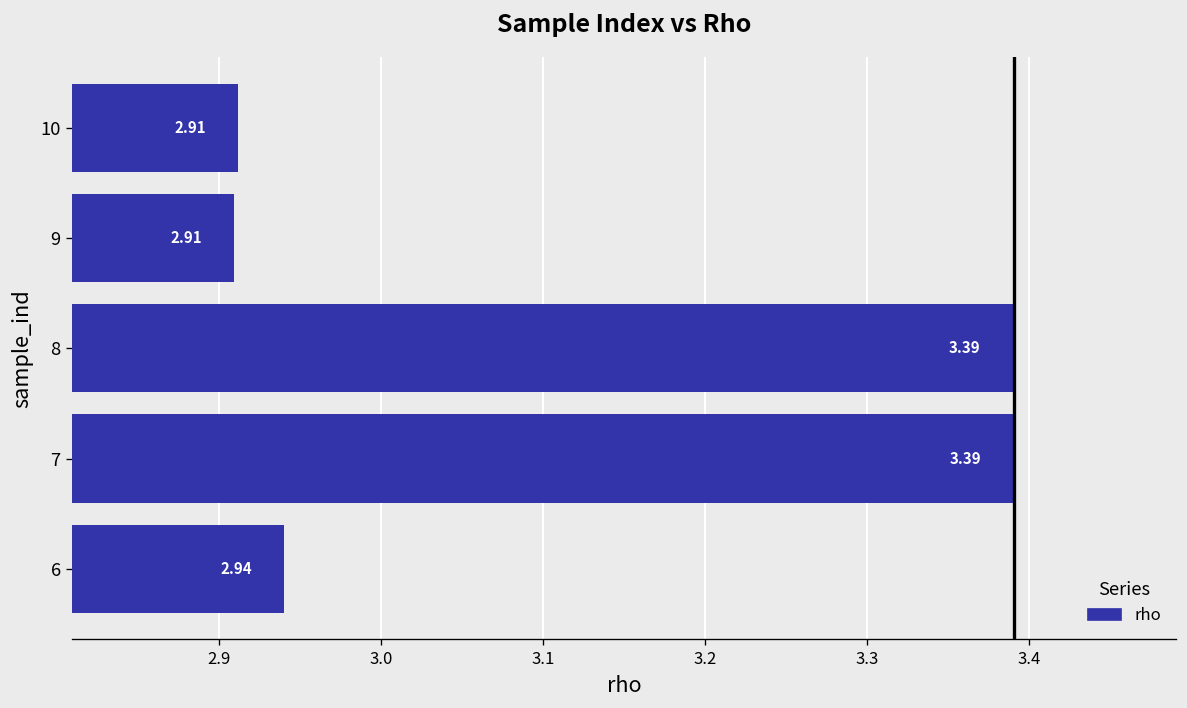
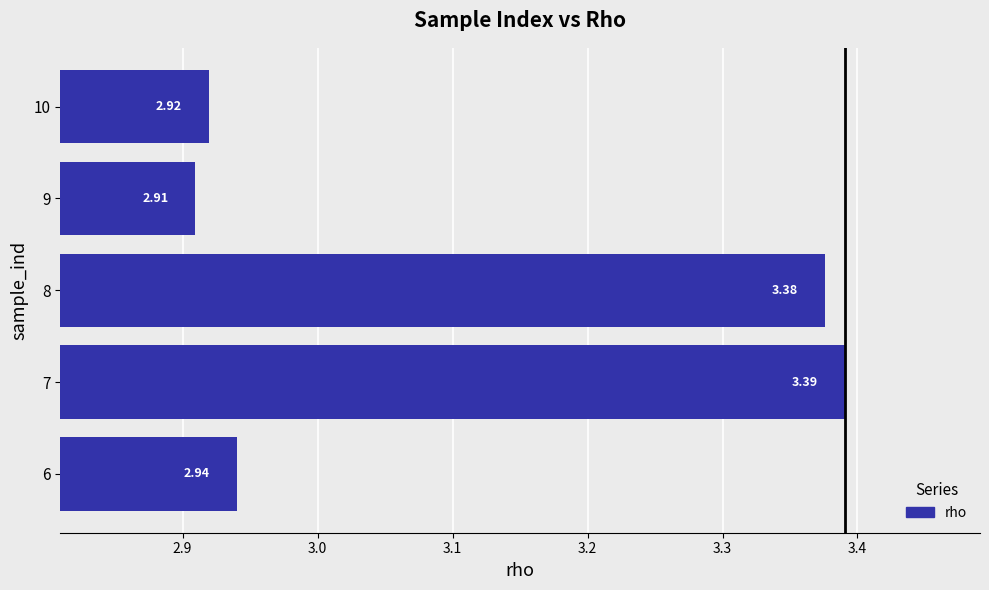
  {
-   "10": 2.91,
+   "10": 2.92,
    "9": 2.91,
-   "8": 3.39,
+   "8": 3.38,
    "7": 3.39,
    "6": 2.94
  }
